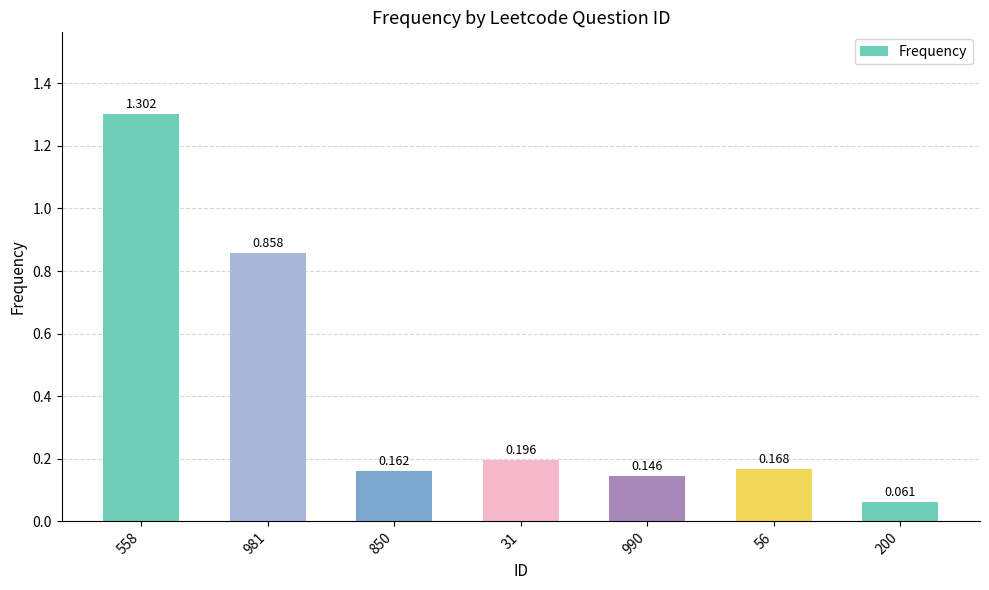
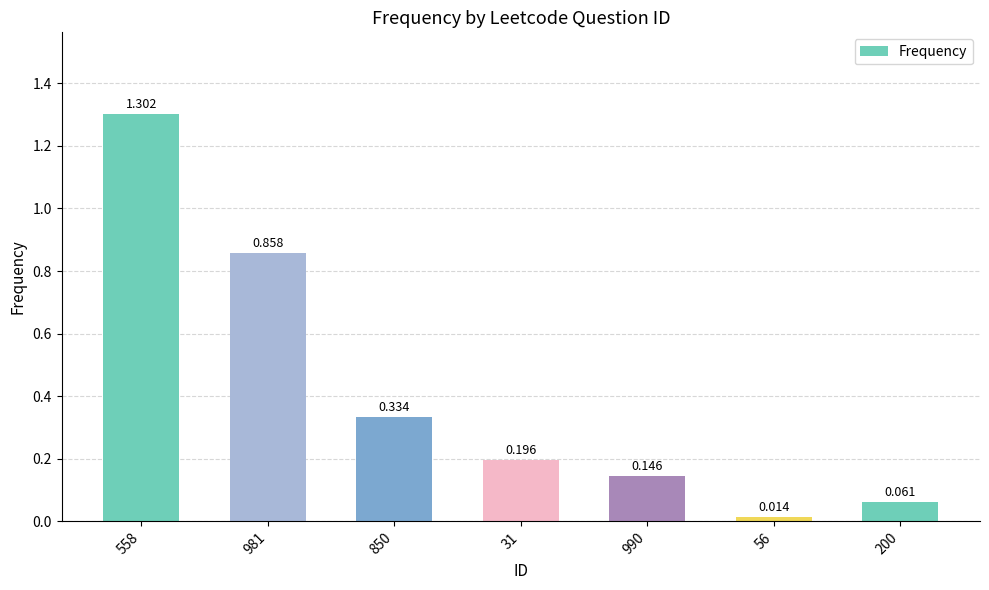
  {
    "558": 1.302,
    "981": 0.858,
-   "850": 0.162,
+   "850": 0.334,
    "31": 0.196,
    "990": 0.146,
-   "56": 0.168,
+   "56": 0.014,
    "200": 0.061
  }
